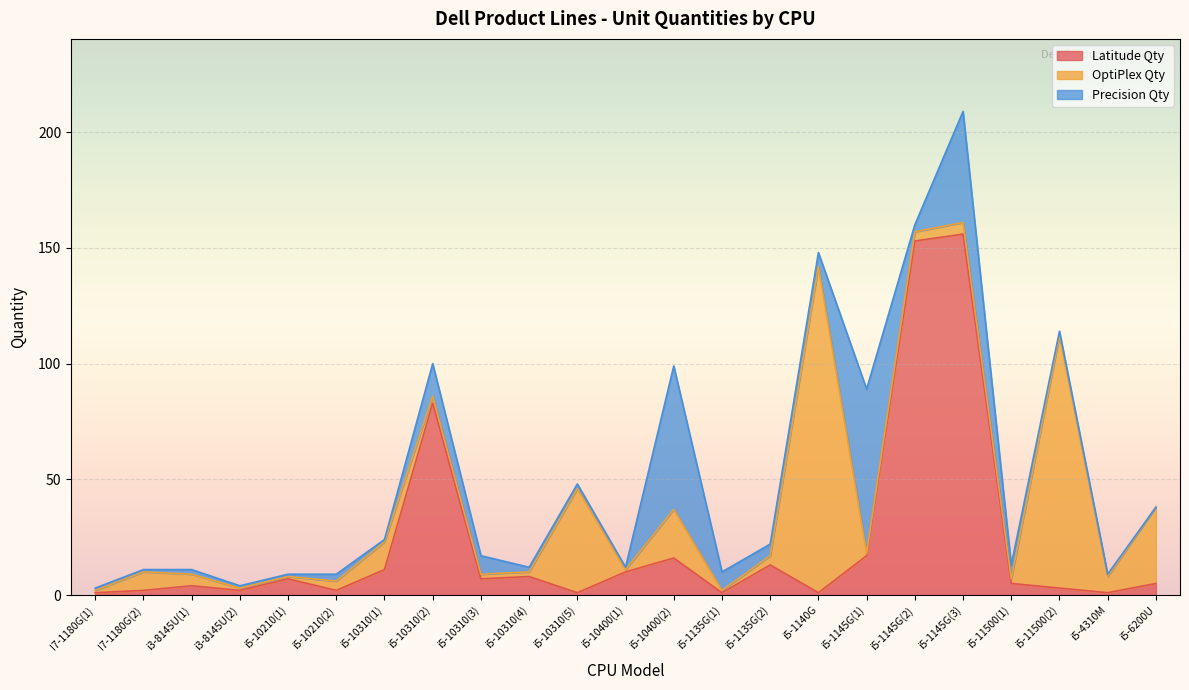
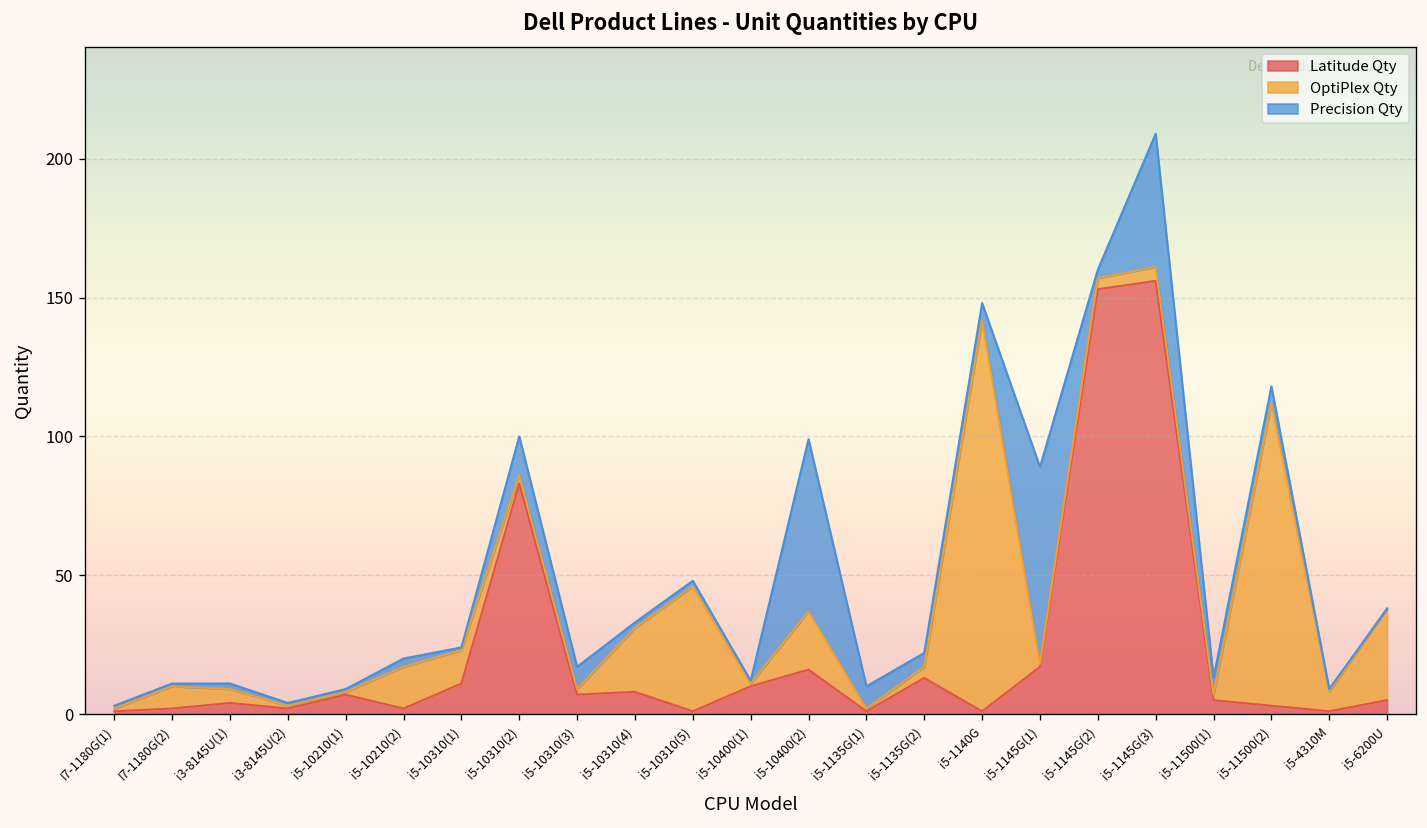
  {
    "Latitude Qty": {
      "I7-1180G(2)": 2,
      "i3-8145U(1)": 4,
      "i5-10210(2)": 2,
      "i5-10310(1)": 11,
      "i5-10310(2)": 83,
      "i5-10310(3)": 7,
      "i5-10310(4)": 8,
      "i5-10310(5)": 1,
      "i5-10400(2)": 16,
      "i5-1135G(2)": 13,
      "i5-1140G": 1,
      "i5-1145G(2)": 153,
      "i5-1145G(3)": 156,
      "i5-11500(1)": 5,
      "i5-11500(2)": 3,
      "i5-4310M": 1,
      "i5-6200U": 5
    },
    "OptiPlex Qty": {
      "i3-8145U(1)": 5,
-     "i5-10210(2)": 4,
+     "i5-10210(2)": 15,
      "i5-10310(2)": 3,
      "i5-10310(3)": 2,
-     "i5-10310(4)": 2,
+     "i5-10310(4)": 23,
      "i5-10310(5)": 45,
      "i5-10400(2)": 21,
      "i5-1135G(2)": 4,
      "i5-1140G": 141,
      "i5-1145G(2)": 4,
      "i5-1145G(3)": 5,
      "i5-11500(1)": 2,
      "i5-11500(2)": 109
    },
    "Precision Qty": {
      "i3-8145U(1)": 2,
      "i5-10210(2)": 3,
      "i5-10310(2)": 14,
      "i5-10310(3)": 8,
      "i5-10310(4)": 2,
      "i5-10310(5)": 2,
      "i5-10400(2)": 62,
      "i5-1135G(1)": 8,
      "i5-1135G(2)": 5,
      "i5-1140G": 6,
      "i5-1145G(1)": 71,
      "i5-1145G(2)": 3,
      "i5-1145G(3)": 48,
      "i5-11500(1)": 6,
-     "i5-11500(2)": 2
+     "i5-11500(2)": 6
    }
  }
